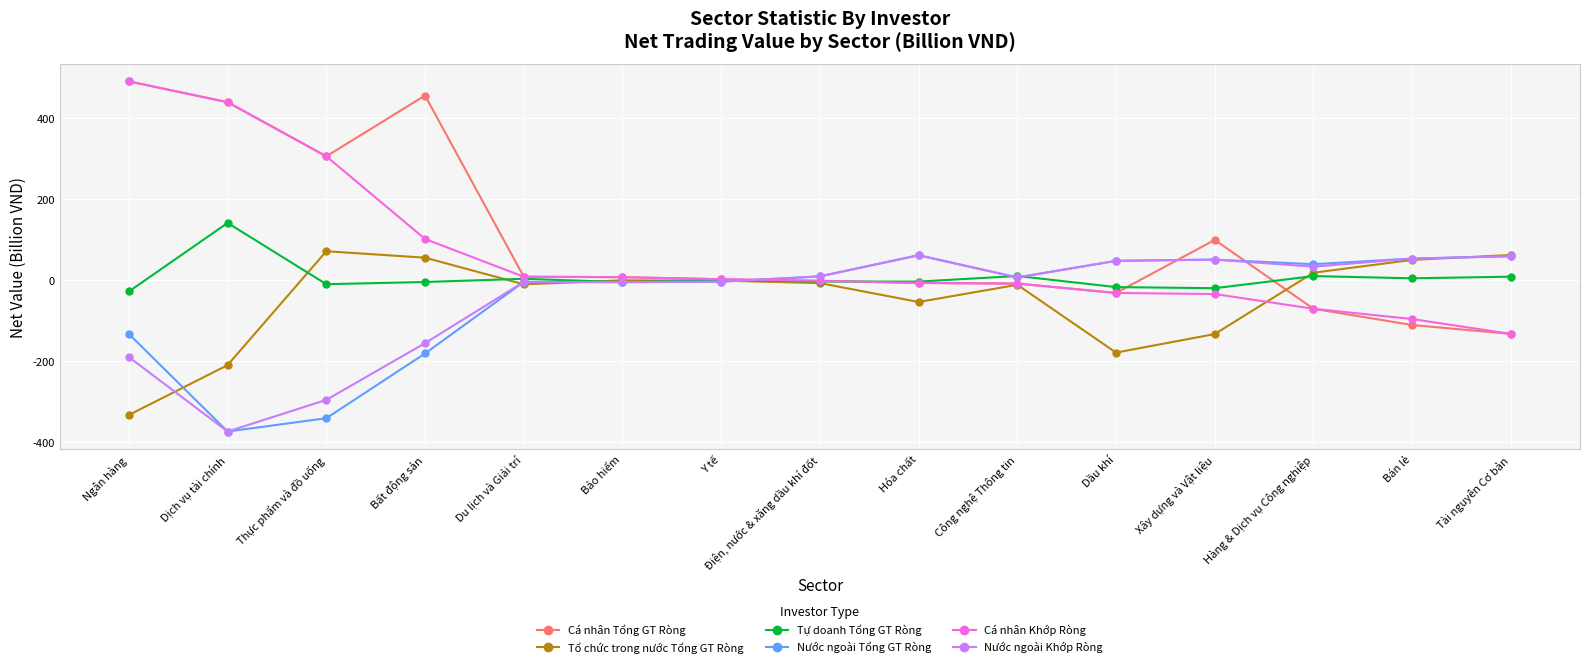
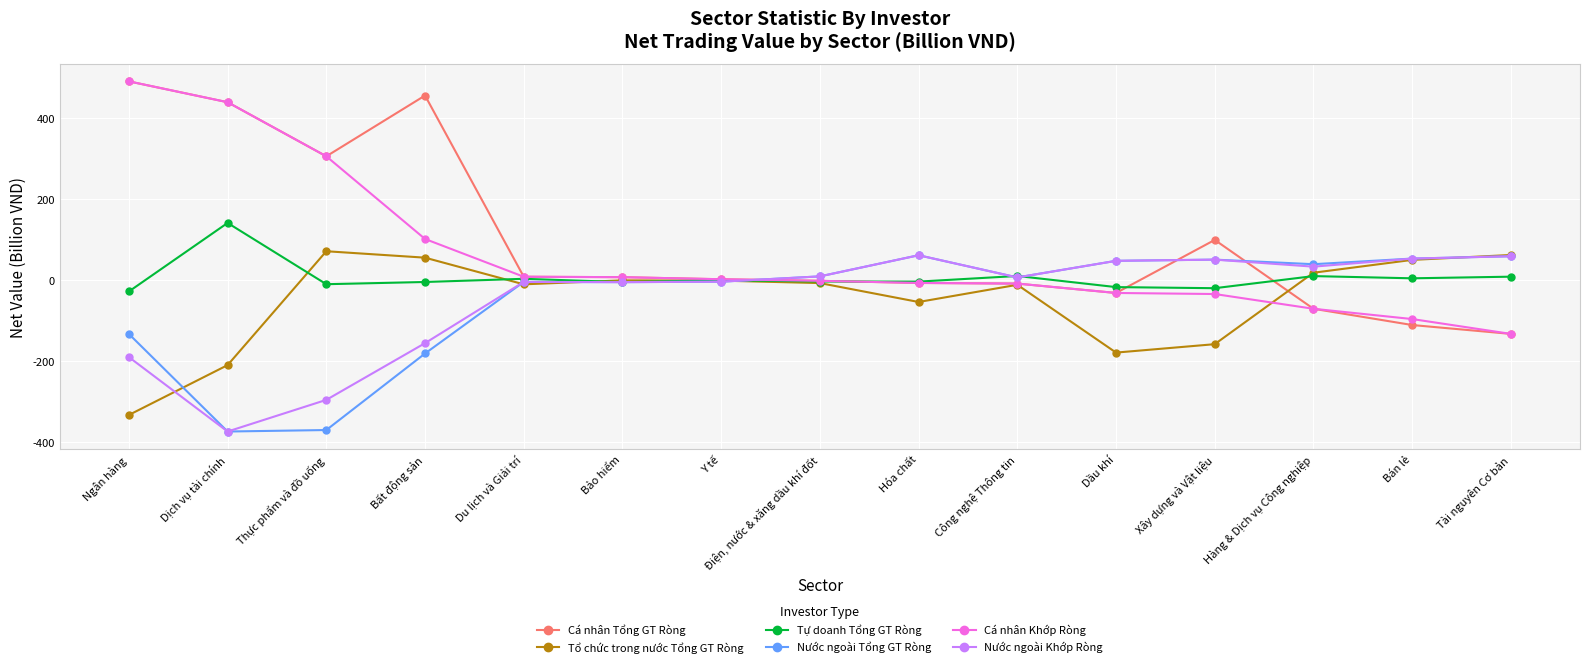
  {
    "Cá nhân Tổng GT Ròng": {
      "Bất động sản": 460,
      "Xây dựng và Vật liệu": 100,
      "Bán lẻ": -110
    },
    "Tổ chức trong nước Tổng GT Ròng": {
      "Ngân hàng": -330,
      "Dịch vụ tài chính": -210,
      "Thực phẩm và đồ uống": 70,
      "Bất động sản": 60,
      "Hóa chất": -50,
      "Dầu khí": -180,
-     "Xây dựng và Vật liệu": -130,
+     "Xây dựng và Vật liệu": -160,
      "Hàng & Dịch vụ Công nghiệp": 20
    },
    "Tự doanh Tổng GT Ròng": {
      "Ngân hàng": -30,
      "Dịch vụ tài chính": 140,
      "Thực phẩm và đồ uống": -10,
      "Bất động sản": 0,
      "Dầu khí": -20,
      "Xây dựng và Vật liệu": -20,
      "Hàng & Dịch vụ Công nghiệp": 10,
      "Bán lẻ": 10,
      "Tài nguyên Cơ bản": 10
    },
    "Nước ngoài Tổng GT Ròng": {
      "Ngân hàng": -130,
-     "Thực phẩm và đồ uống": -340,
+     "Thực phẩm và đồ uống": -370,
      "Bất động sản": -180
    }
  }
